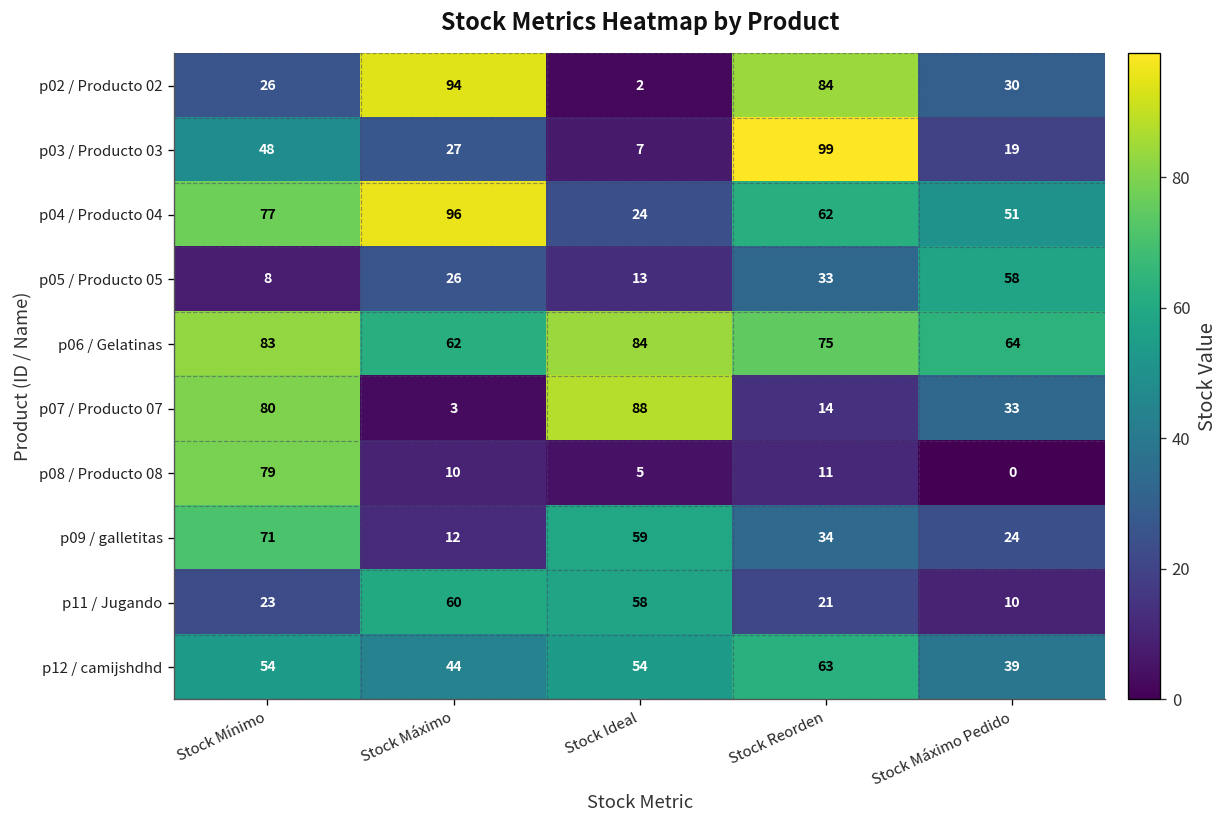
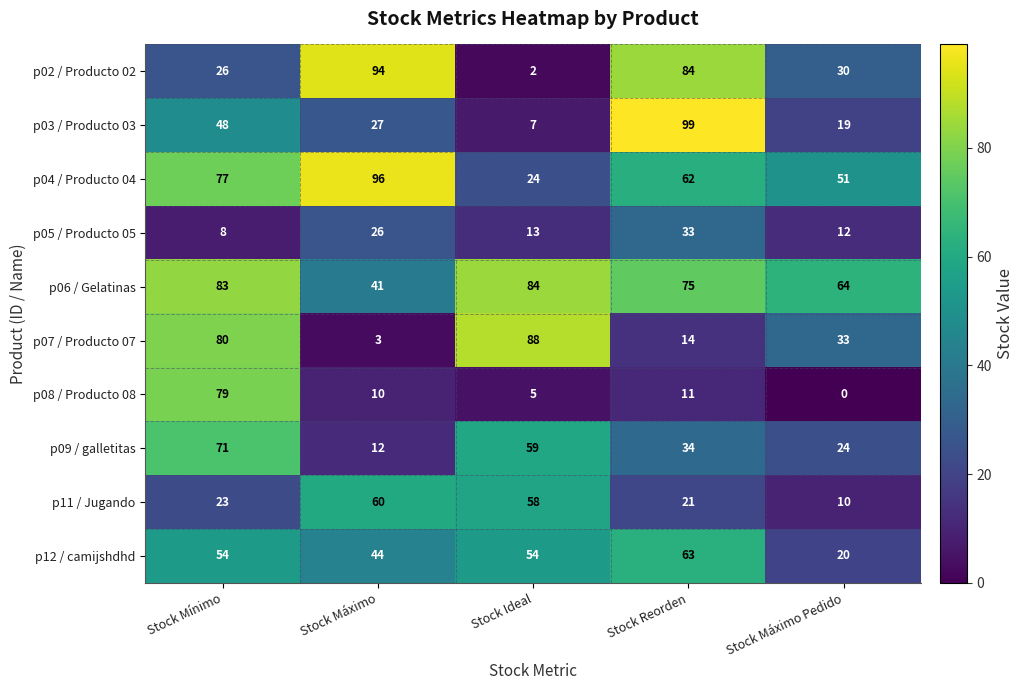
  {
    "p02 / Producto 02": {
      "Stock Mínimo": 26,
      "Stock Máximo": 94,
      "Stock Ideal": 2,
      "Stock Reorden": 84,
      "Stock Máximo Pedido": 30
    },
    "p03 / Producto 03": {
      "Stock Mínimo": 48,
      "Stock Máximo": 27,
      "Stock Ideal": 7,
      "Stock Reorden": 99,
      "Stock Máximo Pedido": 19
    },
    "p04 / Producto 04": {
      "Stock Mínimo": 77,
      "Stock Máximo": 96,
      "Stock Ideal": 24,
      "Stock Reorden": 62,
      "Stock Máximo Pedido": 51
    },
    "p05 / Producto 05": {
      "Stock Mínimo": 8,
      "Stock Máximo": 26,
      "Stock Ideal": 13,
      "Stock Reorden": 33,
-     "Stock Máximo Pedido": 58
+     "Stock Máximo Pedido": 12
    },
    "p06 / Gelatinas": {
      "Stock Mínimo": 83,
-     "Stock Máximo": 62,
+     "Stock Máximo": 41,
      "Stock Ideal": 84,
      "Stock Reorden": 75,
      "Stock Máximo Pedido": 64
    },
    "p07 / Producto 07": {
      "Stock Mínimo": 80,
      "Stock Máximo": 3,
      "Stock Ideal": 88,
      "Stock Reorden": 14,
      "Stock Máximo Pedido": 33
    },
    "p08 / Producto 08": {
      "Stock Mínimo": 79,
      "Stock Máximo": 10,
      "Stock Ideal": 5,
      "Stock Reorden": 11,
      "Stock Máximo Pedido": 0
    },
    "p09 / galletitas": {
      "Stock Mínimo": 71,
      "Stock Máximo": 12,
      "Stock Ideal": 59,
      "Stock Reorden": 34,
      "Stock Máximo Pedido": 24
    },
    "p11 / Jugando": {
      "Stock Mínimo": 23,
      "Stock Máximo": 60,
      "Stock Ideal": 58,
      "Stock Reorden": 21,
      "Stock Máximo Pedido": 10
    },
    "p12 / camijshdhd": {
      "Stock Mínimo": 54,
      "Stock Máximo": 44,
      "Stock Ideal": 54,
      "Stock Reorden": 63,
-     "Stock Máximo Pedido": 39
+     "Stock Máximo Pedido": 20
    }
  }
